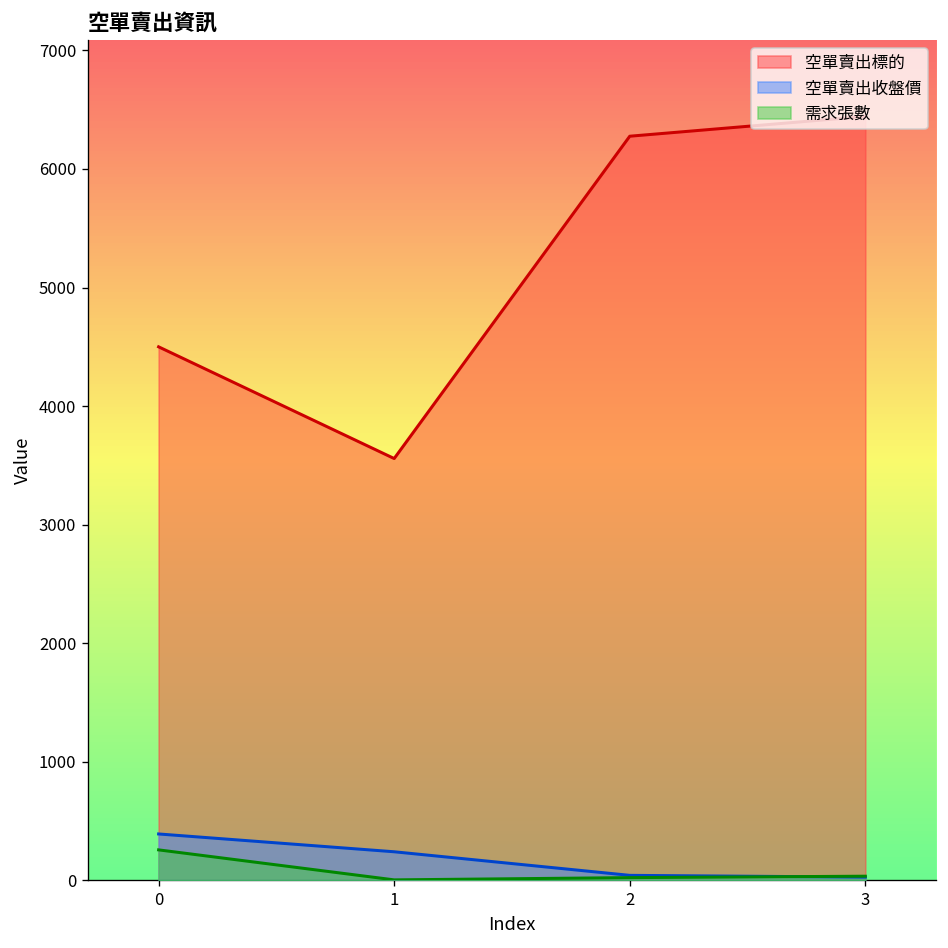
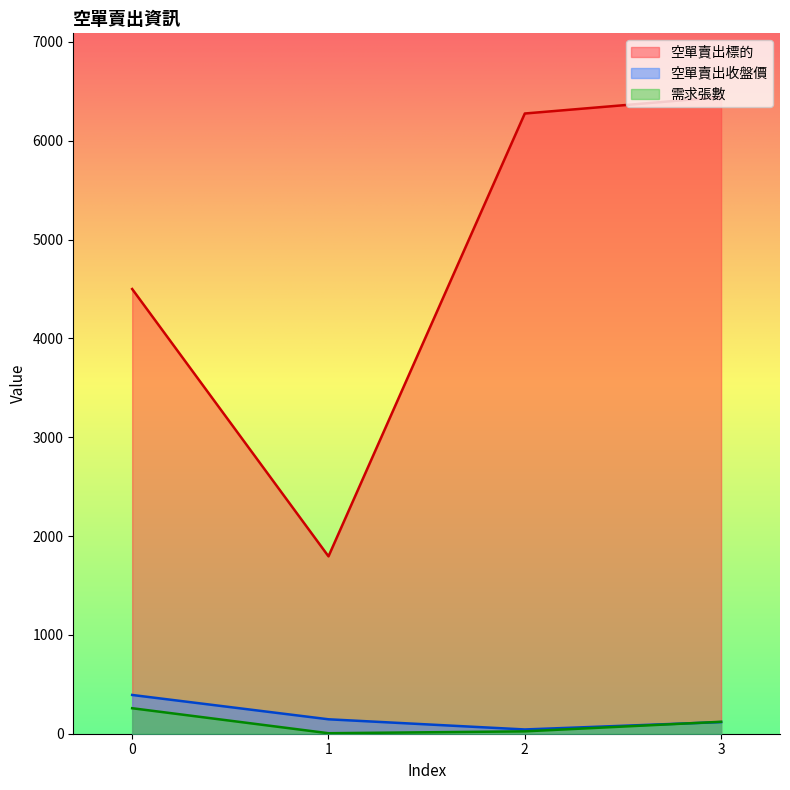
  {
    "空單賣出標的": {
      "0": 4500,
-     "1": 3600,
+     "1": 1800,
      "2": 6300
    },
    "空單賣出收盤價": {
      "0": 400,
-     "1": 200,
-     "3": 0
+     "1": 100,
+     "3": 100
    },
    "需求張數": {
      "0": 300,
      "1": 0,
-     "3": 0
+     "3": 100
    }
  }
